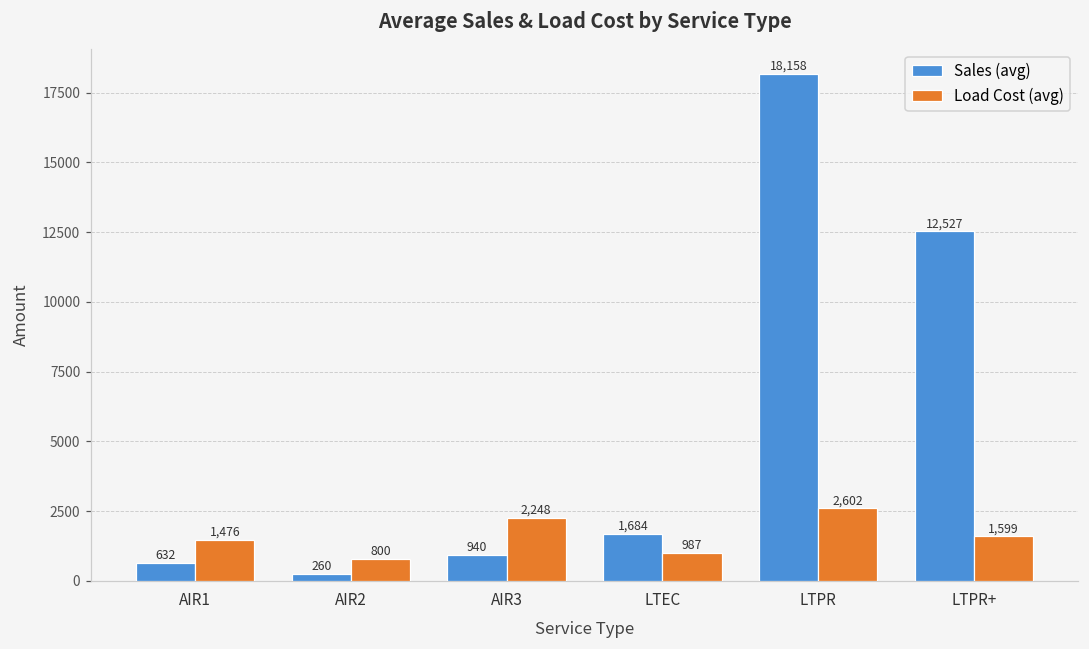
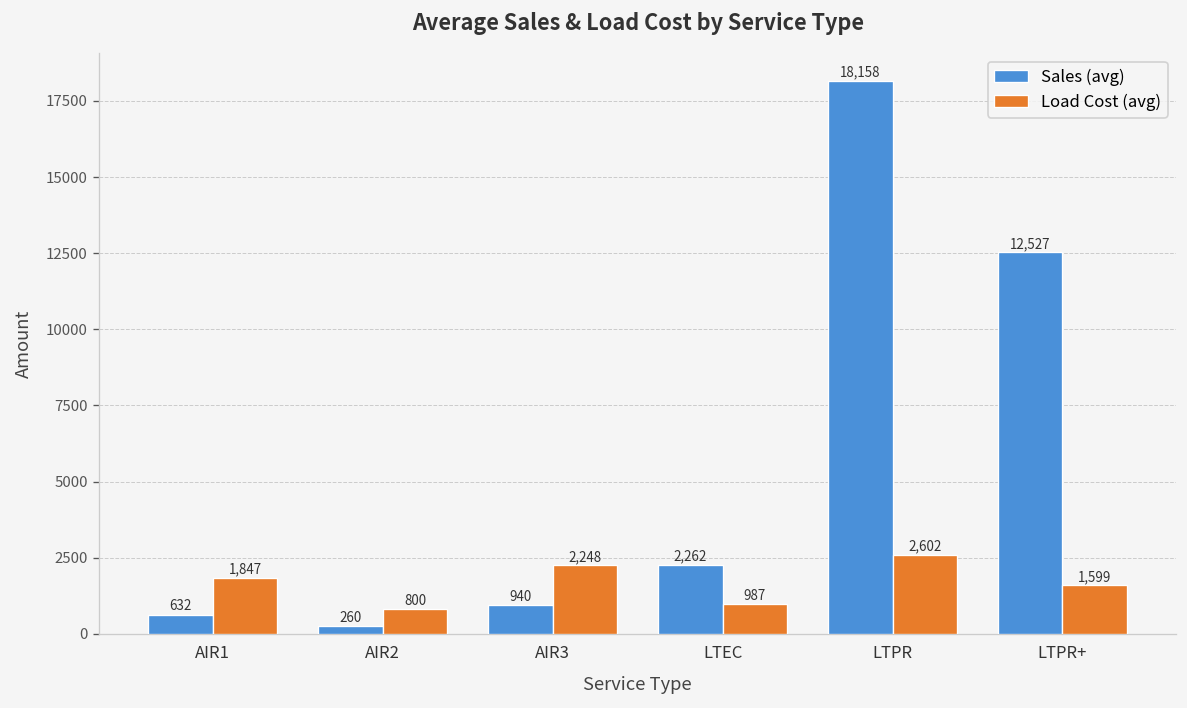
  {
    "Sales (avg)": {
      "AIR1": "632",
      "AIR2": "260",
      "AIR3": "940",
-     "LTEC": "1,684",
+     "LTEC": "2,262",
      "LTPR": "18,158",
      "LTPR+": "12,527"
    },
    "Load Cost (avg)": {
-     "AIR1": "1,476",
+     "AIR1": "1,847",
      "AIR2": "800",
      "AIR3": "2,248",
      "LTEC": "987",
      "LTPR": "2,602",
      "LTPR+": "1,599"
    }
  }
